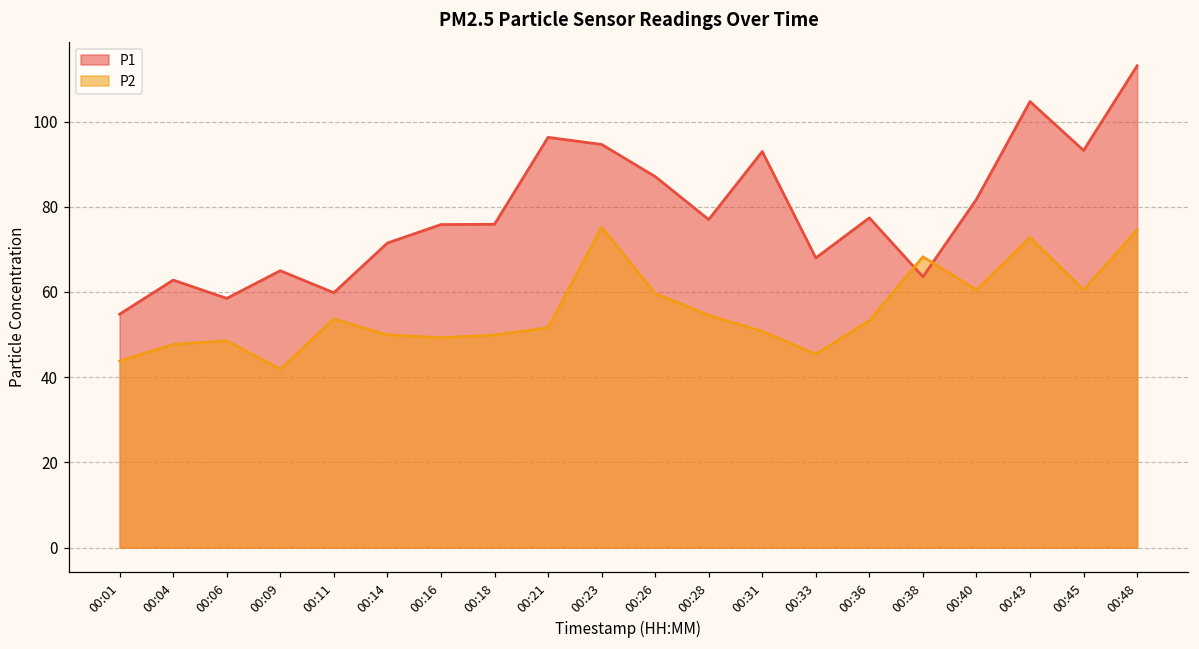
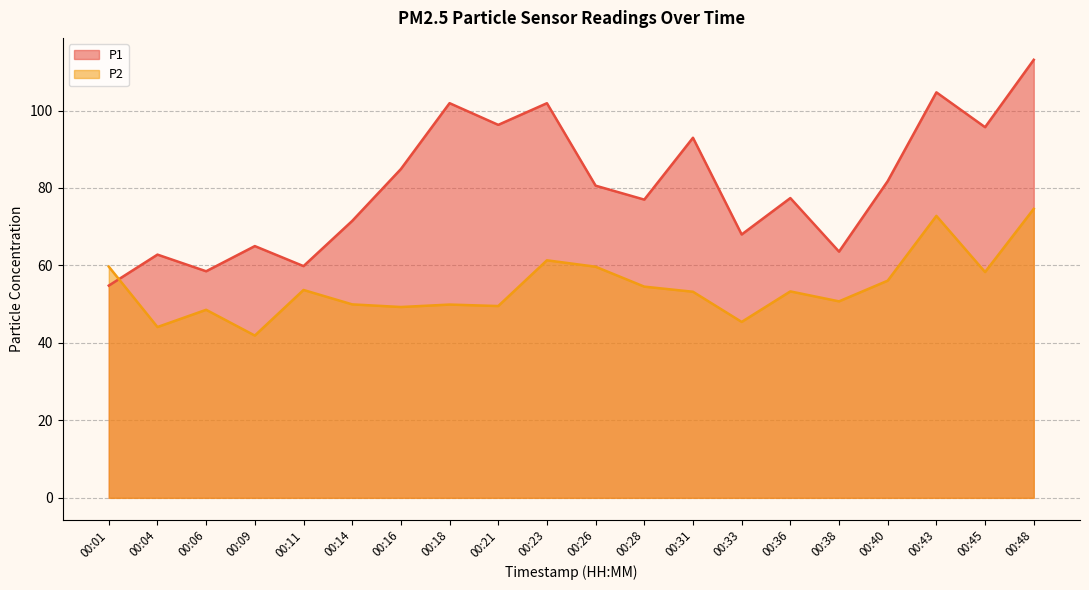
  {
    "P1": {
      "00:01": 55,
      "00:04": 63,
      "00:06": 59,
      "00:09": 65,
      "00:11": 60,
      "00:14": 72,
-     "00:16": 76,
-     "00:18": 76,
+     "00:16": 85,
+     "00:18": 102,
      "00:21": 96,
-     "00:23": 95,
-     "00:26": 87,
+     "00:23": 102,
+     "00:26": 81,
      "00:28": 77,
      "00:31": 93,
      "00:33": 68,
      "00:36": 77,
      "00:38": 64,
      "00:40": 82,
      "00:43": 105,
-     "00:45": 93,
+     "00:45": 96,
      "00:48": 113
    },
    "P2": {
-     "00:01": 44,
-     "00:04": 48,
+     "00:01": 60,
+     "00:04": 44,
      "00:06": 49,
      "00:09": 42,
      "00:11": 54,
      "00:14": 50,
      "00:16": 49,
      "00:18": 50,
-     "00:21": 52,
-     "00:23": 75,
+     "00:21": 50,
+     "00:23": 61,
      "00:26": 60,
      "00:28": 55,
-     "00:31": 51,
+     "00:31": 53,
      "00:33": 45,
      "00:36": 53,
-     "00:38": 68,
-     "00:40": 60,
+     "00:38": 51,
+     "00:40": 56,
      "00:43": 73,
-     "00:45": 61,
+     "00:45": 58,
      "00:48": 75
    }
  }
